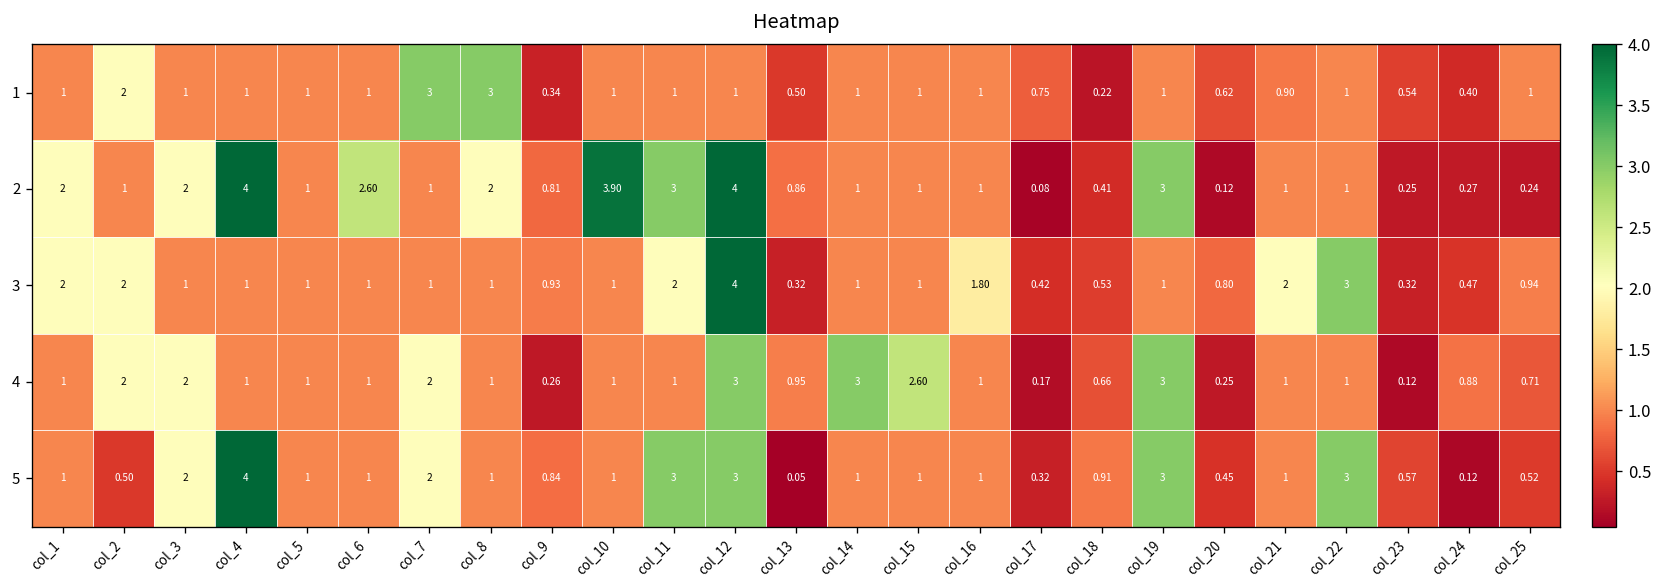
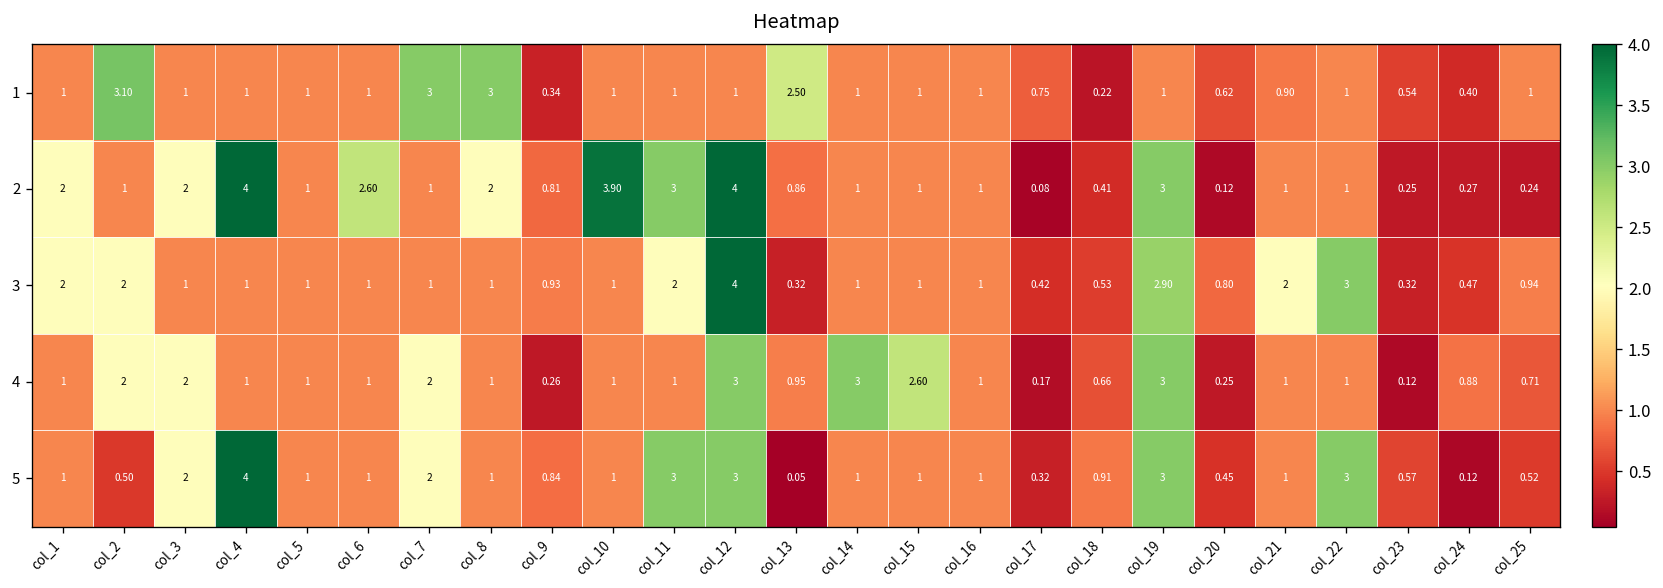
  {
    "1": {
      "col_1": 1,
-     "col_2": 2,
+     "col_2": 3.10,
      "col_3": 1,
      "col_4": 1,
      "col_5": 1,
      "col_6": 1,
      "col_7": 3,
      "col_8": 3,
      "col_9": 0.34,
      "col_10": 1,
      "col_11": 1,
      "col_12": 1,
-     "col_13": 0.50,
+     "col_13": 2.50,
      "col_14": 1,
      "col_15": 1,
      "col_16": 1,
      "col_17": 0.75,
      "col_18": 0.22,
      "col_19": 1,
      "col_20": 0.62,
      "col_21": 0.90,
      "col_22": 1,
      "col_23": 0.54,
      "col_24": 0.40,
      "col_25": 1
    },
    "2": {
      "col_1": 2,
      "col_2": 1,
      "col_3": 2,
      "col_4": 4,
      "col_5": 1,
      "col_6": 2.60,
      "col_7": 1,
      "col_8": 2,
      "col_9": 0.81,
      "col_10": 3.90,
      "col_11": 3,
      "col_12": 4,
      "col_13": 0.86,
      "col_14": 1,
      "col_15": 1,
      "col_16": 1,
      "col_17": 0.08,
      "col_18": 0.41,
      "col_19": 3,
      "col_20": 0.12,
      "col_21": 1,
      "col_22": 1,
      "col_23": 0.25,
      "col_24": 0.27,
      "col_25": 0.24
    },
    "3": {
      "col_1": 2,
      "col_2": 2,
      "col_3": 1,
      "col_4": 1,
      "col_5": 1,
      "col_6": 1,
      "col_7": 1,
      "col_8": 1,
      "col_9": 0.93,
      "col_10": 1,
      "col_11": 2,
      "col_12": 4,
      "col_13": 0.32,
      "col_14": 1,
      "col_15": 1,
-     "col_16": 1.80,
+     "col_16": 1,
      "col_17": 0.42,
      "col_18": 0.53,
-     "col_19": 1,
+     "col_19": 2.90,
      "col_20": 0.80,
      "col_21": 2,
      "col_22": 3,
      "col_23": 0.32,
      "col_24": 0.47,
      "col_25": 0.94
    },
    "4": {
      "col_1": 1,
      "col_2": 2,
      "col_3": 2,
      "col_4": 1,
      "col_5": 1,
      "col_6": 1,
      "col_7": 2,
      "col_8": 1,
      "col_9": 0.26,
      "col_10": 1,
      "col_11": 1,
      "col_12": 3,
      "col_13": 0.95,
      "col_14": 3,
      "col_15": 2.60,
      "col_16": 1,
      "col_17": 0.17,
      "col_18": 0.66,
      "col_19": 3,
      "col_20": 0.25,
      "col_21": 1,
      "col_22": 1,
      "col_23": 0.12,
      "col_24": 0.88,
      "col_25": 0.71
    },
    "5": {
      "col_1": 1,
      "col_2": 0.50,
      "col_3": 2,
      "col_4": 4,
      "col_5": 1,
      "col_6": 1,
      "col_7": 2,
      "col_8": 1,
      "col_9": 0.84,
      "col_10": 1,
      "col_11": 3,
      "col_12": 3,
      "col_13": 0.05,
      "col_14": 1,
      "col_15": 1,
      "col_16": 1,
      "col_17": 0.32,
      "col_18": 0.91,
      "col_19": 3,
      "col_20": 0.45,
      "col_21": 1,
      "col_22": 3,
      "col_23": 0.57,
      "col_24": 0.12,
      "col_25": 0.52
    }
  }
